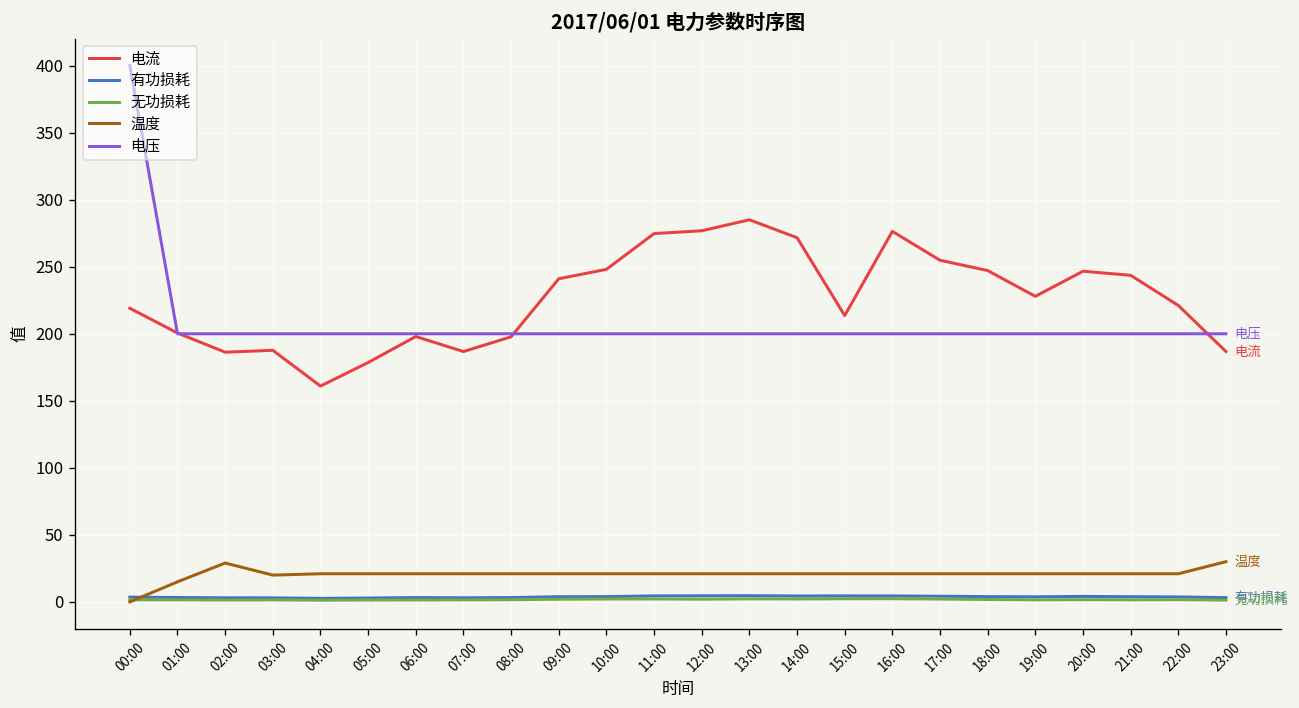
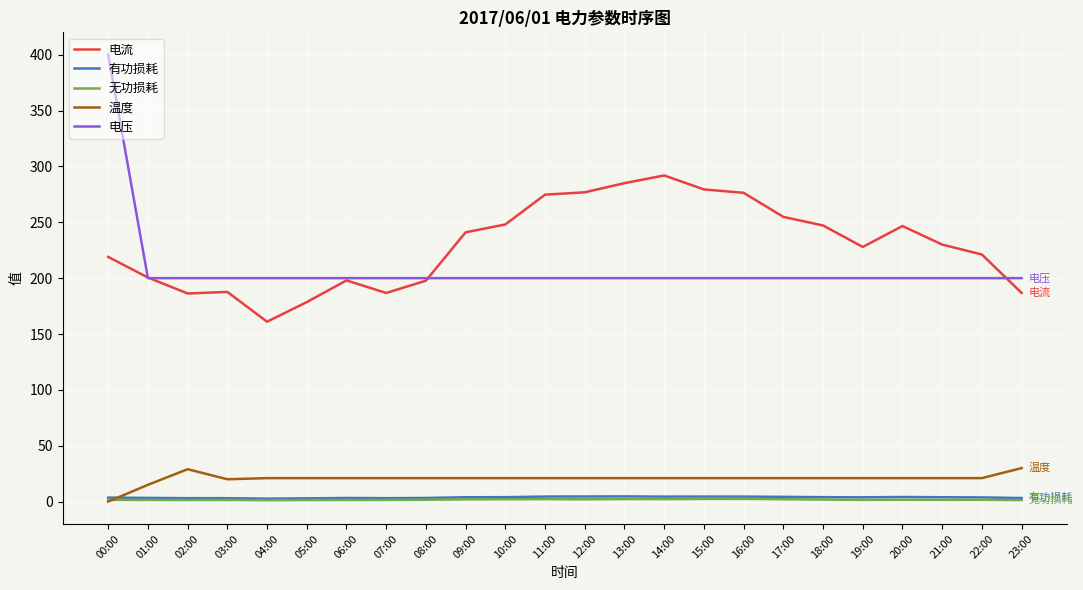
  {
    "电流": {
      "00:00": 219,
      "02:00": 186,
      "03:00": 188,
      "04:00": 161,
      "05:00": 179,
      "07:00": 187,
      "08:00": 198,
      "09:00": 241,
      "10:00": 248,
      "11:00": 275,
      "12:00": 277,
      "13:00": 285,
-     "14:00": 272,
-     "15:00": 214,
+     "14:00": 292,
+     "15:00": 279,
      "16:00": 276,
      "17:00": 255,
      "18:00": 247,
      "19:00": 228,
      "20:00": 247,
-     "21:00": 244,
+     "21:00": 230,
      "22:00": 221,
      "23:00": 187
    },
    "有功损耗": {
      "12:00": 5,
      "13:00": 5,
      "19:00": 4,
      "20:00": 4,
      "21:00": 4
    },
    "无功损耗": {
      "12:00": 2,
      "13:00": 2,
      "19:00": 2,
      "20:00": 2,
      "21:00": 2
    },
    "温度": {
      "01:00": 15,
      "02:00": 29,
      "03:00": 20,
      "04:00": 21,
      "05:00": 21,
      "06:00": 21,
      "07:00": 21,
      "08:00": 21,
      "09:00": 21,
      "10:00": 21,
      "11:00": 21,
      "12:00": 21,
      "13:00": 21,
      "14:00": 21,
      "15:00": 21,
      "16:00": 21,
      "17:00": 21,
      "18:00": 21,
      "19:00": 21,
      "20:00": 21,
      "21:00": 21,
      "22:00": 21,
      "23:00": 30
    },
    "电压": {
      "02:00": 200,
      "03:00": 200,
      "04:00": 200,
      "05:00": 200,
      "07:00": 200,
      "08:00": 200,
      "09:00": 200,
      "10:00": 200,
      "11:00": 200,
      "12:00": 200,
      "13:00": 200,
      "14:00": 200,
      "15:00": 200,
      "16:00": 200,
      "17:00": 200,
      "18:00": 200,
      "19:00": 200,
      "20:00": 200,
      "21:00": 200,
      "22:00": 200,
      "23:00": 200
    }
  }
